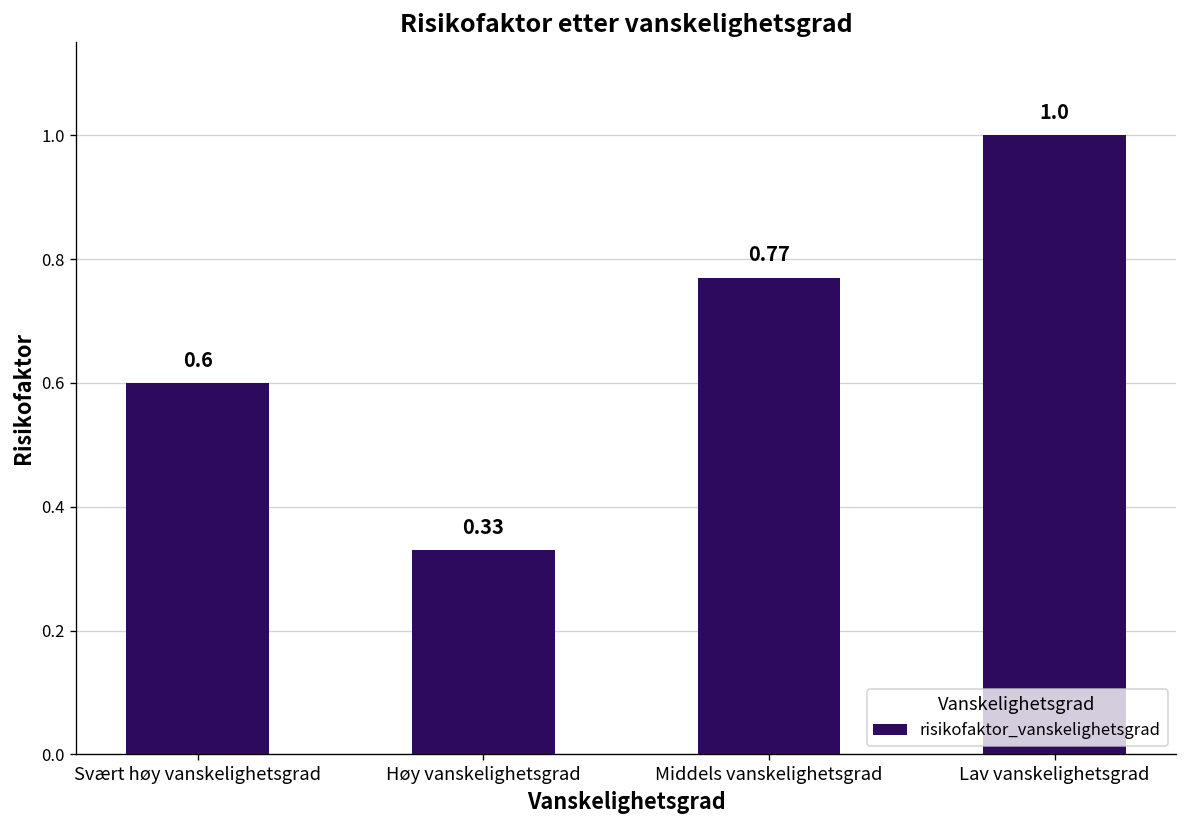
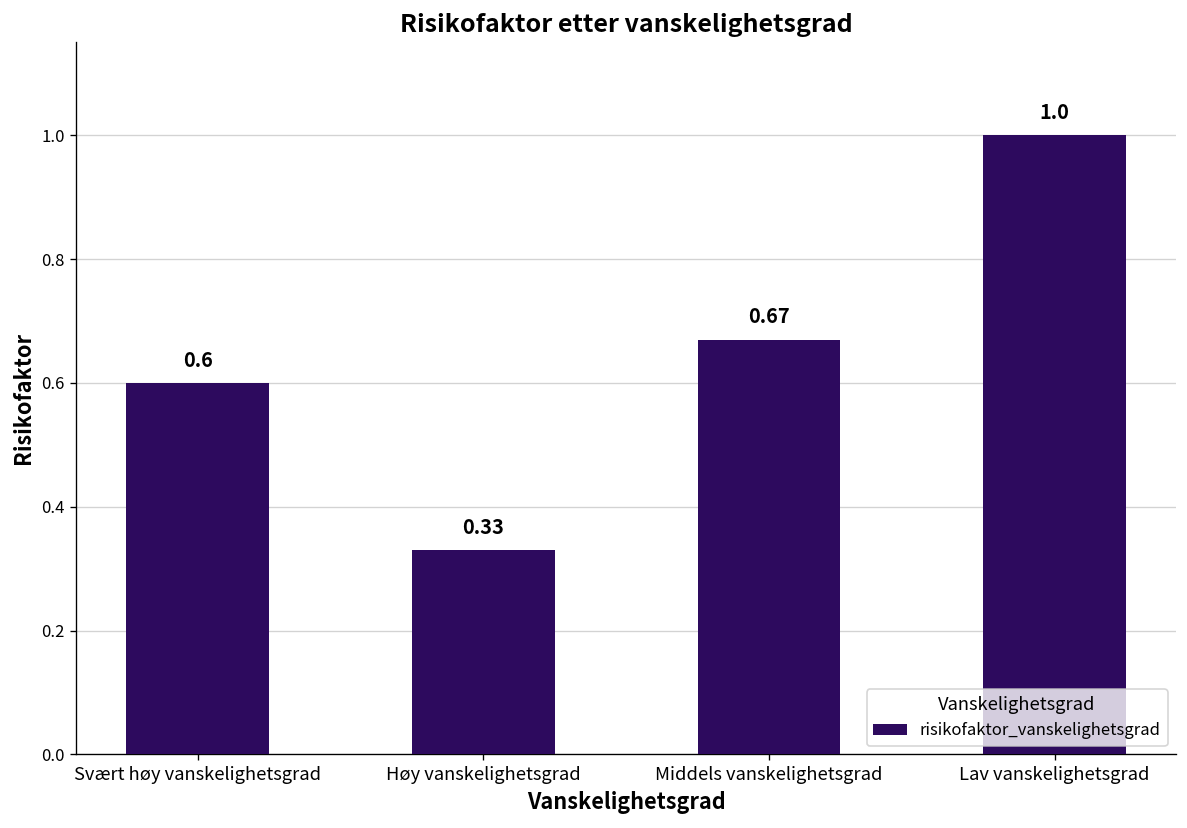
  {
    "Svært høy vanskelighetsgrad": 0.6,
    "Høy vanskelighetsgrad": 0.33,
-   "Middels vanskelighetsgrad": 0.77,
+   "Middels vanskelighetsgrad": 0.67,
    "Lav vanskelighetsgrad": 1.0
  }
